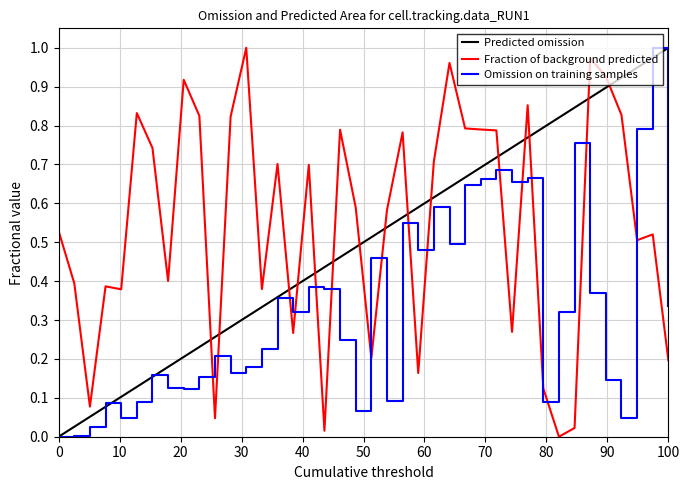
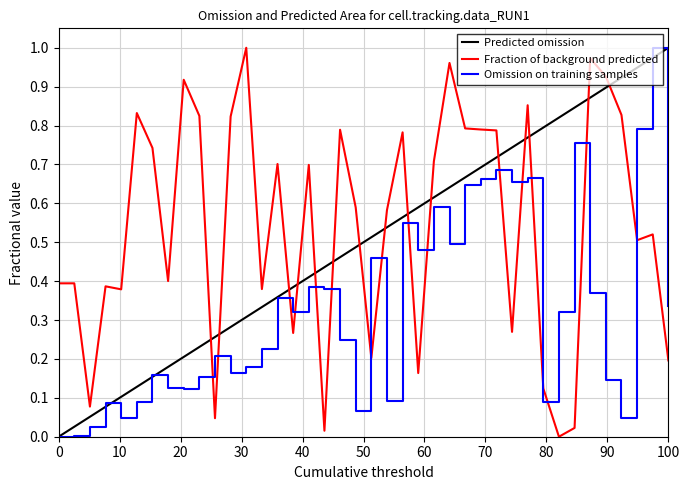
  {
    "Predicted omission": {
      "100": 1.00
    },
    "Fraction of background predicted": {
-     "0": 0.53,
+     "0": 0.39,
      "100": 0.20
    },
    "Omission on training samples": {
      "100": 0.34
    }
  }
